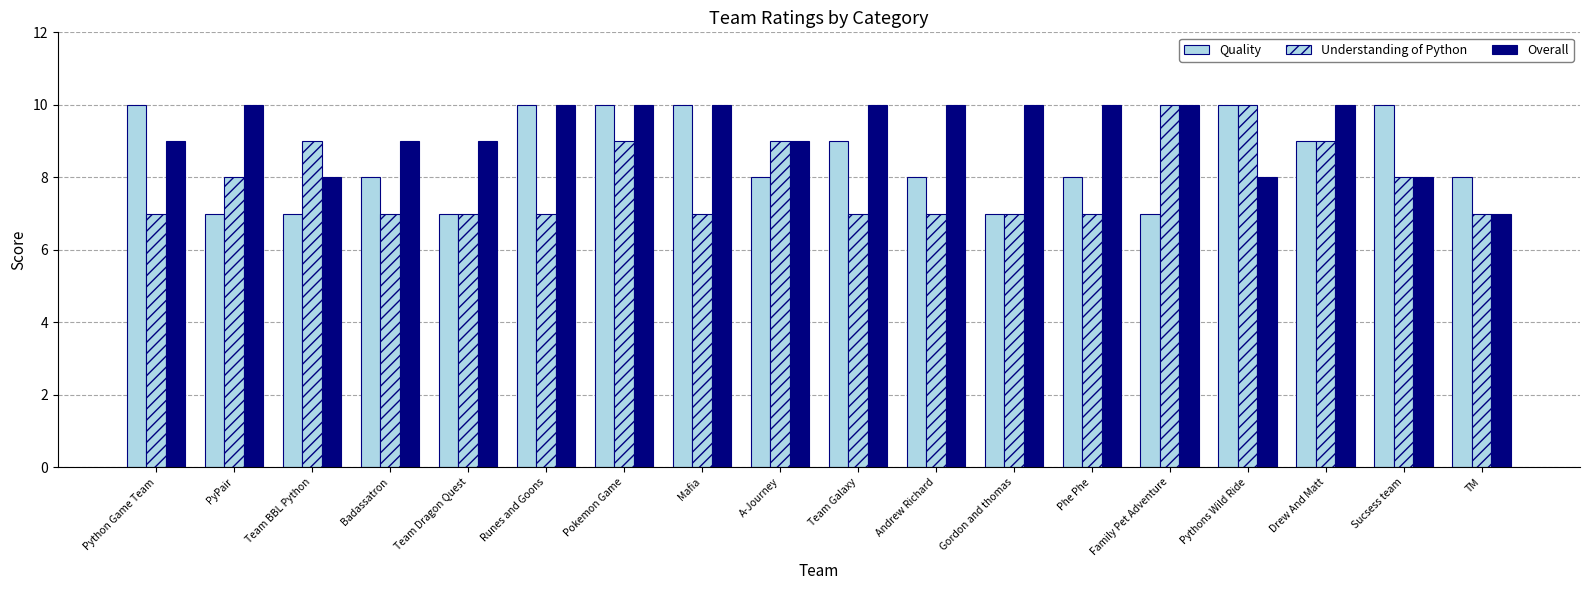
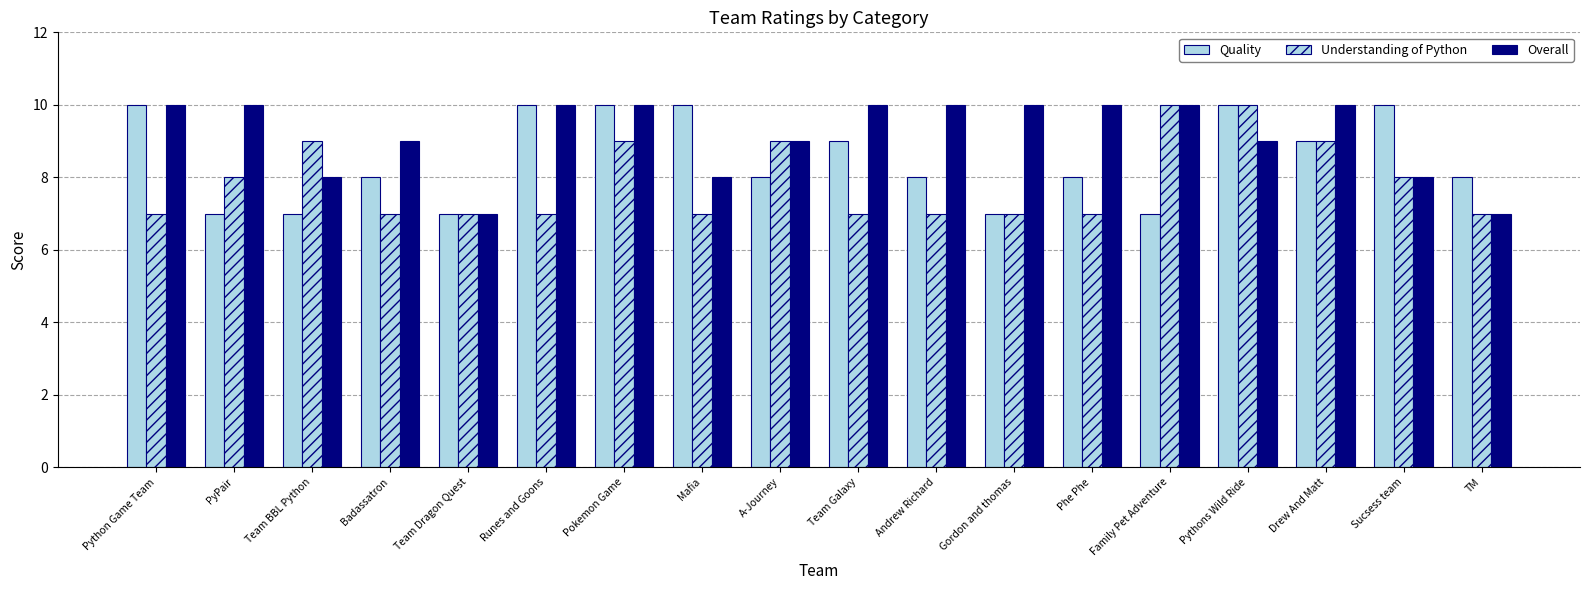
  {
    "Overall": {
-     "Python Game Team": 9,
+     "Python Game Team": 10,
      "PyPair": 10,
      "Team BBL Python": 8,
      "Badassatron": 9,
-     "Team Dragon Quest": 9,
+     "Team Dragon Quest": 7,
      "Runes and Goons": 10,
      "Pokemon Game": 10,
-     "Mafia": 10,
+     "Mafia": 8,
      "A-Journey": 9,
      "Team Galaxy": 10,
      "Andrew Richard": 10,
      "Gordon and thomas": 10,
      "Phe Phe": 10,
      "Family Pet Adventure": 10,
-     "Pythons Wild Ride": 8,
+     "Pythons Wild Ride": 9,
      "Drew And Matt": 10,
      "Sucsess team": 8,
      "TM": 7
    }
  }
